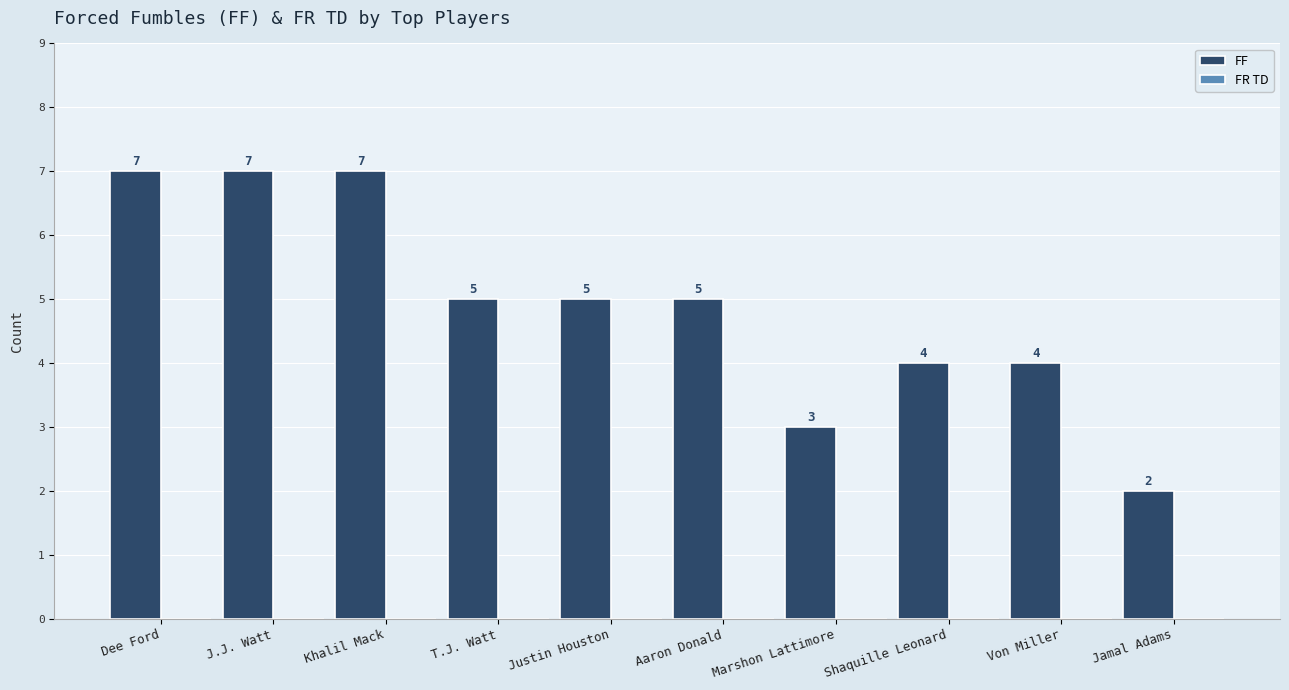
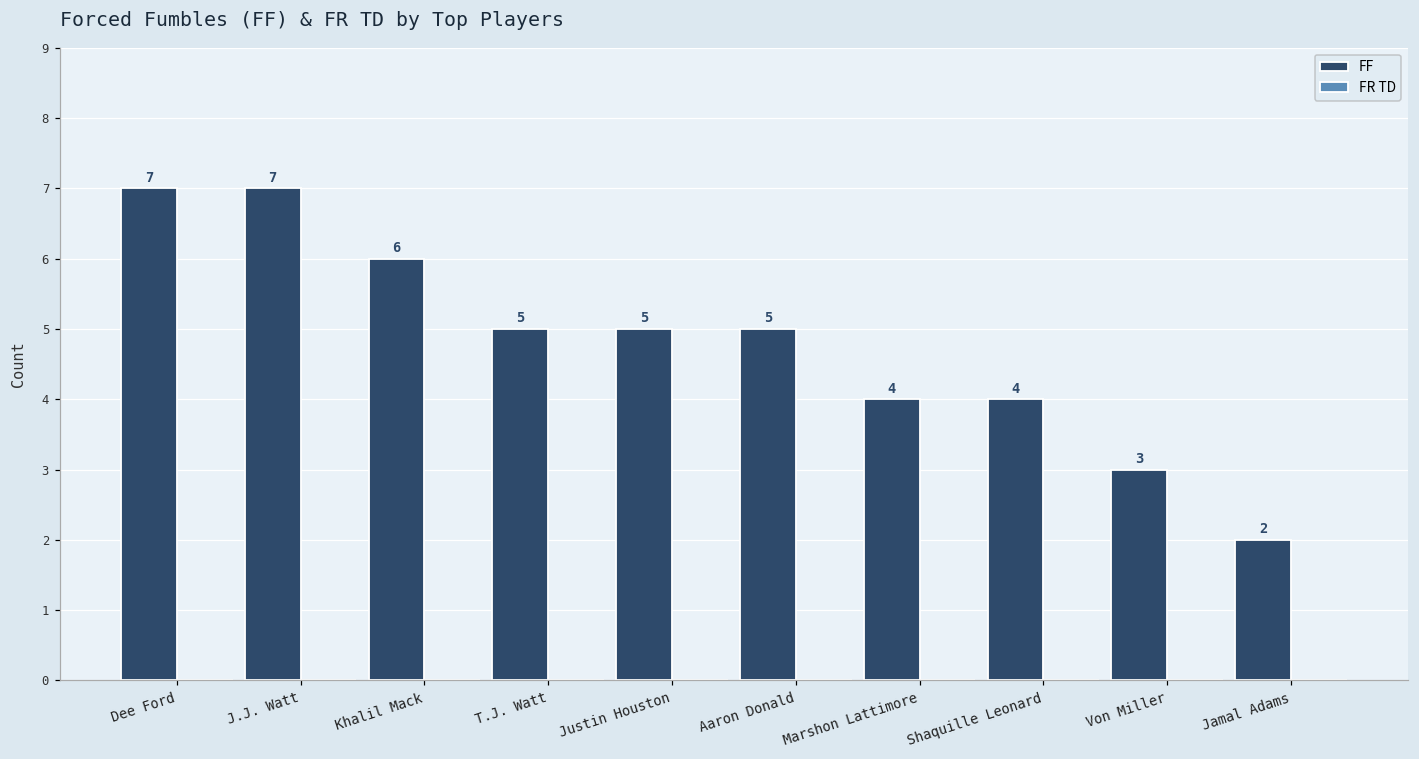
  {
    "FF": {
      "Dee Ford": 7,
      "J.J. Watt": 7,
-     "Khalil Mack": 7,
+     "Khalil Mack": 6,
      "T.J. Watt": 5,
      "Justin Houston": 5,
      "Aaron Donald": 5,
-     "Marshon Lattimore": 3,
+     "Marshon Lattimore": 4,
      "Shaquille Leonard": 4,
-     "Von Miller": 4,
+     "Von Miller": 3,
      "Jamal Adams": 2
    },
    "FR TD": {
      "Dee Ford": 0.0,
      "J.J. Watt": 0.0,
      "Khalil Mack": 0.0,
      "T.J. Watt": 0.0,
      "Justin Houston": 0.0,
      "Aaron Donald": 0.0,
      "Marshon Lattimore": 0.0,
      "Shaquille Leonard": 0.0,
      "Von Miller": 0.0,
      "Jamal Adams": 0.0
    }
  }
